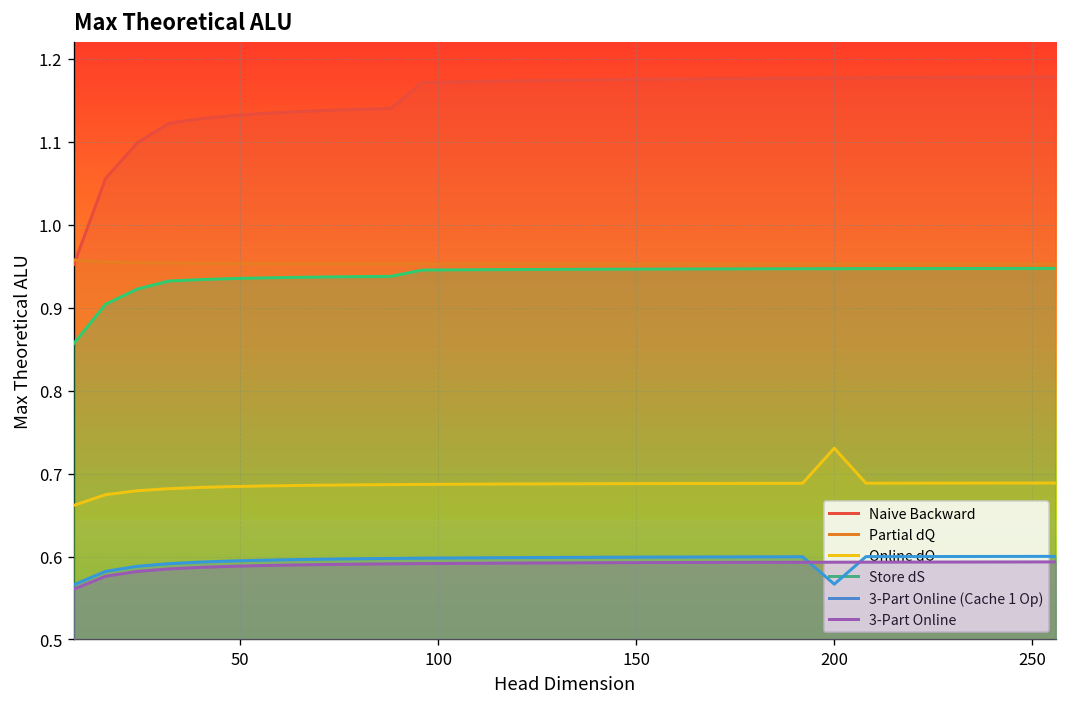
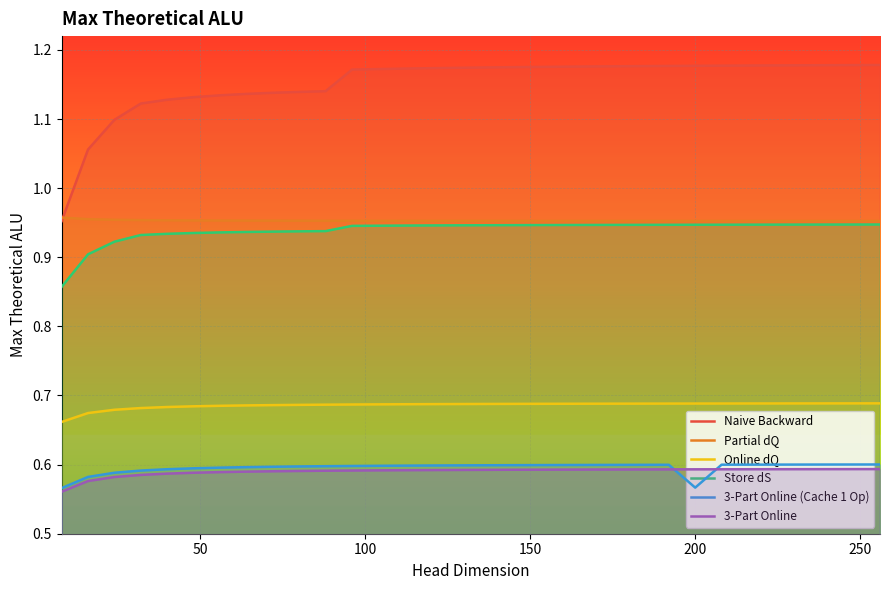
  {
    "Online dQ": {
-     "200": 0.73
+     "200": 0.69
    },
    "Store dS": {
      "200": 0.95
    }
  }
